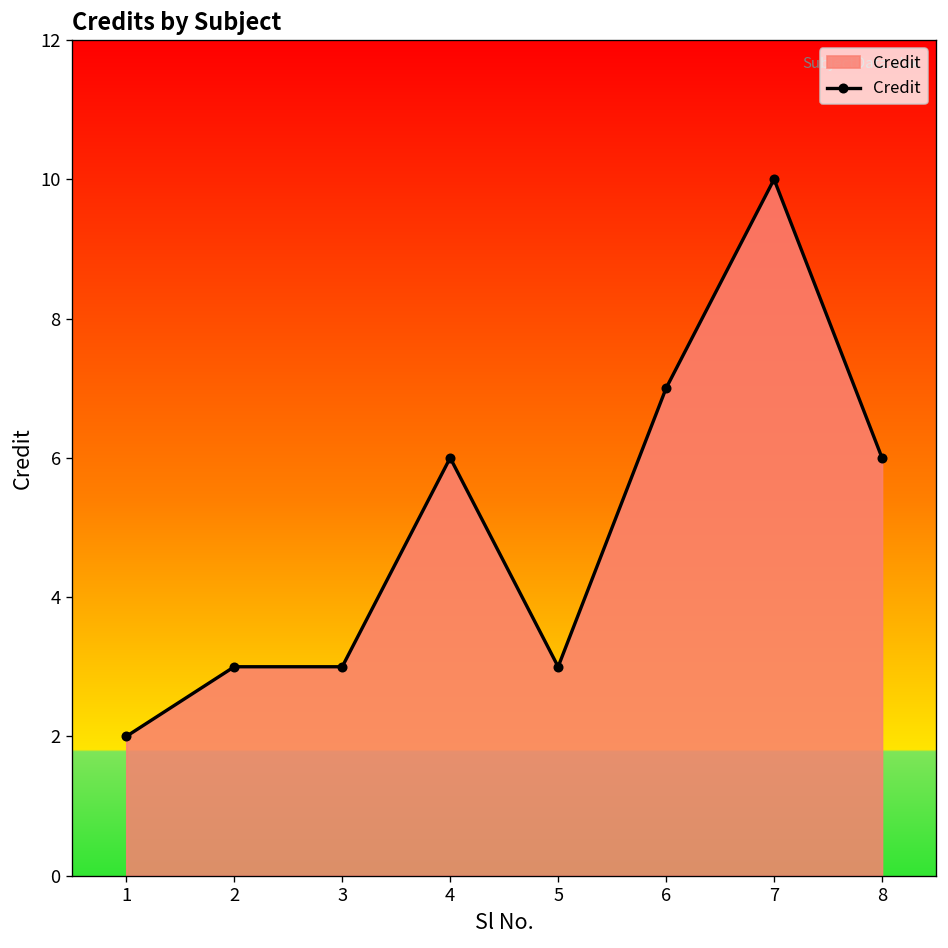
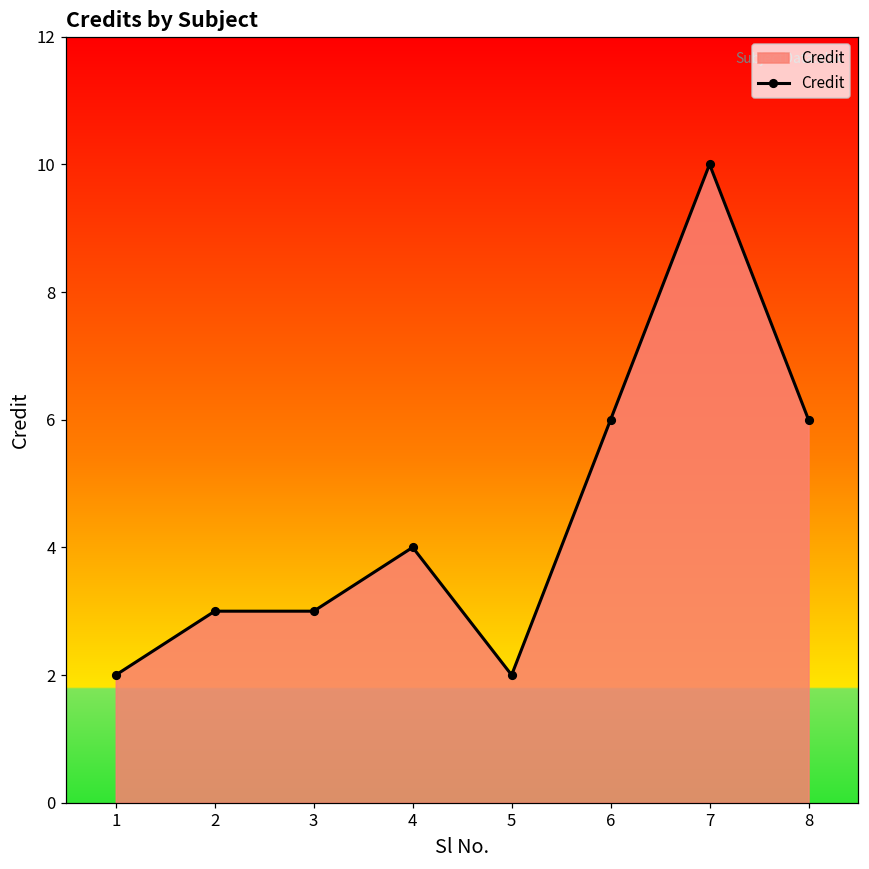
  {
    "1": 2,
    "2": 3,
    "3": 3,
-   "4": 6,
-   "5": 3,
-   "6": 7,
+   "4": 4,
+   "5": 2,
+   "6": 6,
    "7": 10,
    "8": 6
  }
